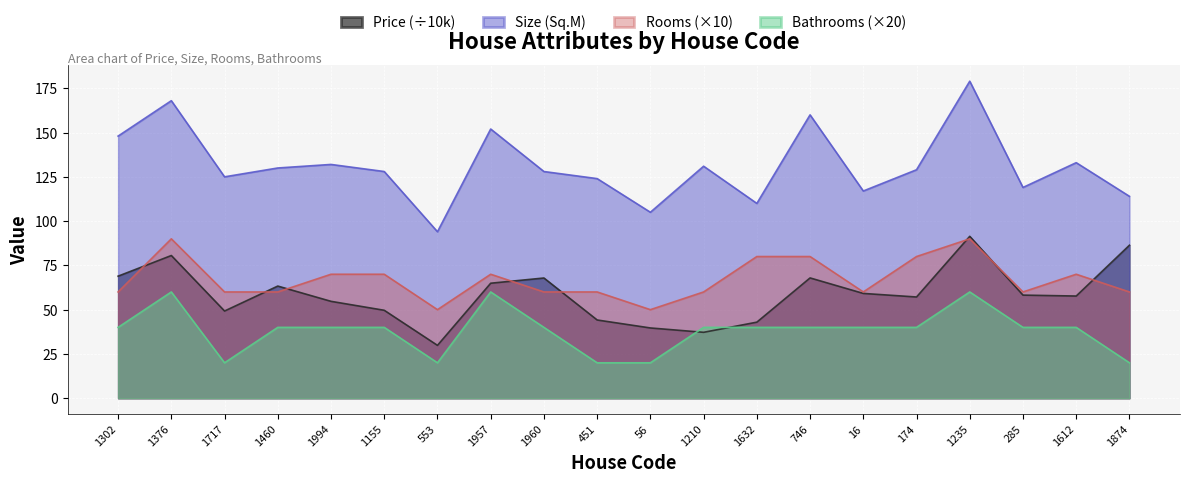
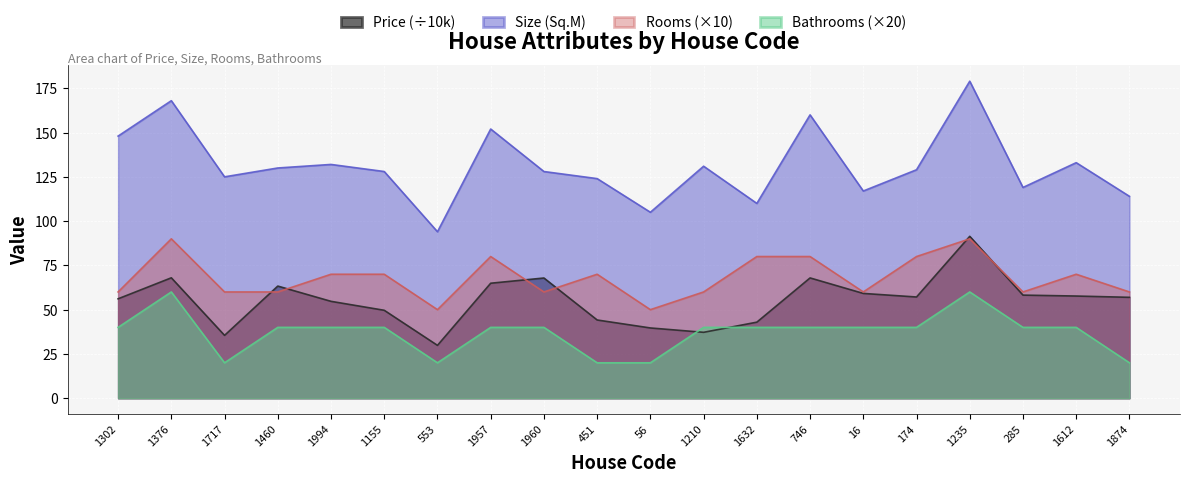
  {
    "Price (÷10k)": {
-     "1302": 69,
-     "1376": 81,
-     "1717": 49,
+     "1302": 56,
+     "1376": 68,
+     "1717": 35,
      "1460": 63,
      "1994": 55,
      "1155": 50,
      "553": 30,
      "1957": 65,
      "1960": 68,
      "451": 44,
      "56": 40,
      "1210": 37,
      "1632": 43,
      "746": 68,
      "174": 57,
      "285": 58,
      "1612": 58,
-     "1874": 86
+     "1874": 57
    },
    "Size (Sq.M)": {
      "1302": 148,
      "1376": 168,
      "1717": 125,
      "1460": 130,
      "1994": 132,
      "1155": 128,
      "553": 94,
      "1957": 152,
      "1960": 128,
      "451": 124,
      "56": 105,
      "1210": 131,
      "1632": 110,
      "746": 160,
      "16": 117,
      "174": 129,
      "1235": 179,
      "285": 119,
      "1612": 133,
      "1874": 114
    },
    "Rooms (×10)": {
      "1302": 60,
      "1376": 90,
      "1717": 60,
      "1460": 60,
      "1994": 70,
      "1155": 70,
      "553": 50,
-     "1957": 70,
+     "1957": 80,
      "1960": 60,
-     "451": 60,
+     "451": 70,
      "56": 50,
      "1210": 60,
      "1632": 80,
      "746": 80,
      "174": 80,
      "285": 60,
      "1612": 70,
      "1874": 60
    },
    "Bathrooms (×20)": {
      "1302": 40,
      "1376": 60,
      "1717": 20,
      "1460": 40,
      "1994": 40,
      "1155": 40,
      "553": 20,
-     "1957": 60,
+     "1957": 40,
      "1960": 40,
      "451": 20,
      "56": 20,
      "1210": 40,
      "1632": 40,
      "746": 40,
      "16": 40,
      "174": 40,
      "1235": 60,
      "285": 40,
      "1612": 40,
      "1874": 20
    }
  }
